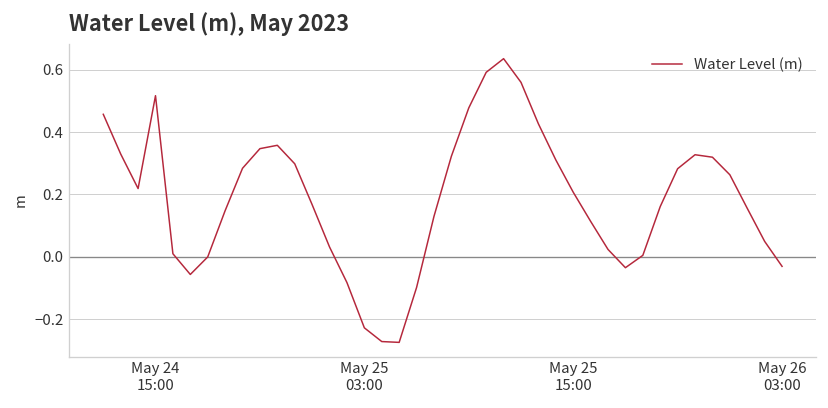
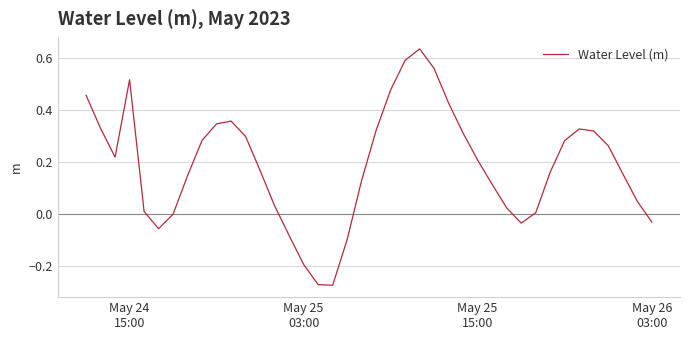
  {
    "May 24 15:00": 0.52,
-   "May 25 03:00": -0.23,
+   "May 25 03:00": -0.19,
    "May 25 15:00": 0.21,
    "May 26 03:00": -0.03
  }
